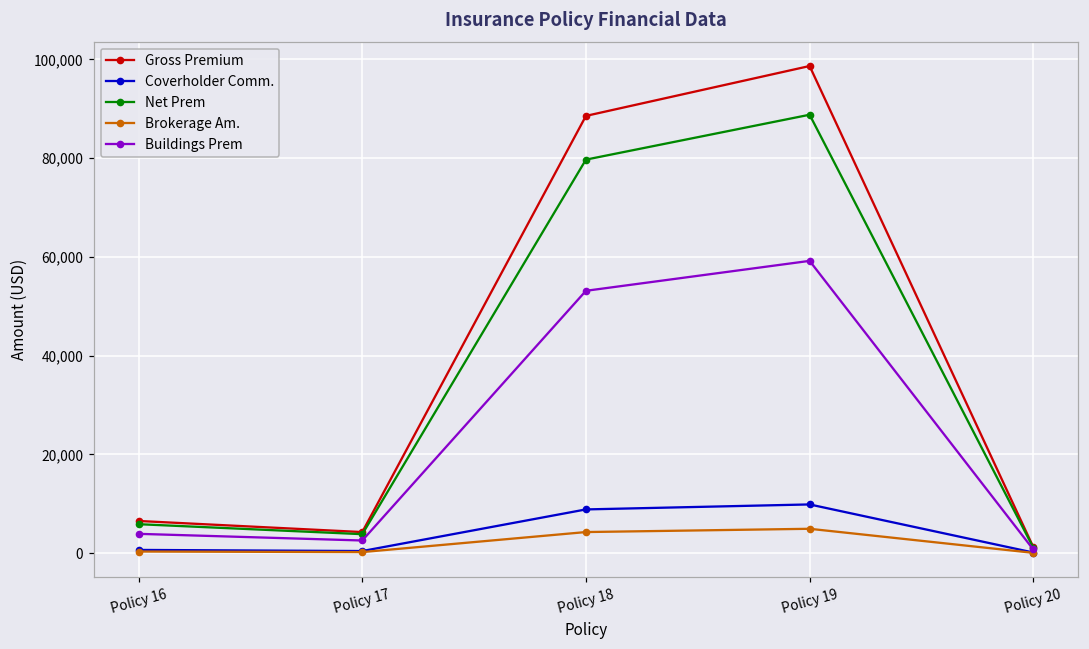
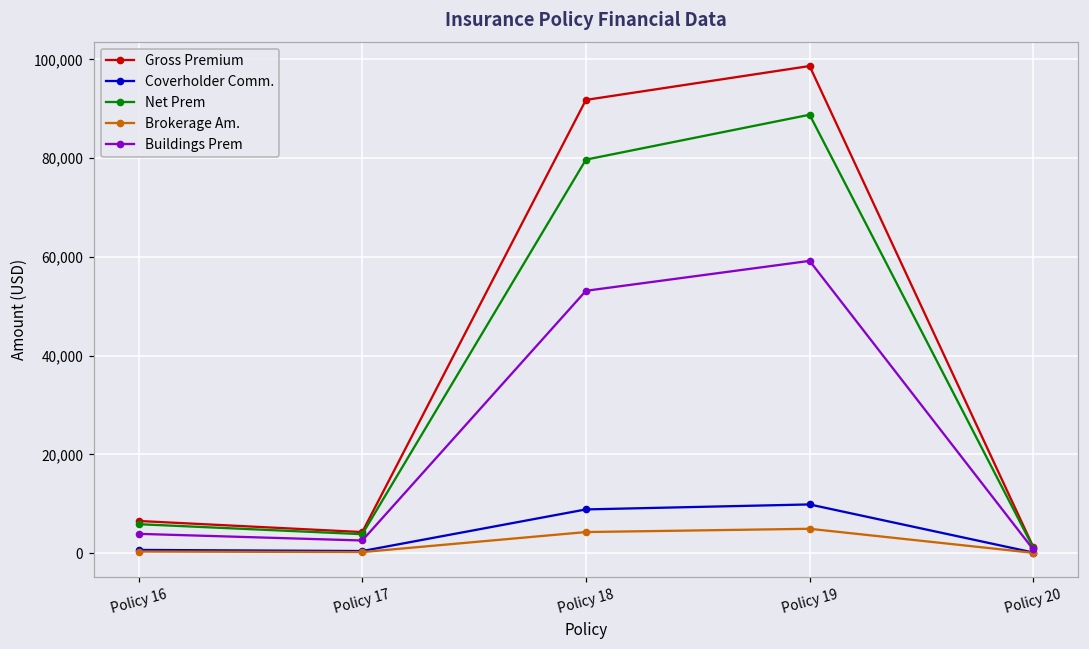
  {
    "Gross Premium": {
      "Policy 16": "7,000",
-     "Policy 18": "89,000",
+     "Policy 18": "92,000",
      "Policy 19": "99,000"
    },
    "Coverholder Comm.": {
      "Policy 18": "9,000",
      "Policy 19": "10,000"
    },
    "Net Prem": {
      "Policy 16": "6,000",
      "Policy 18": "80,000",
      "Policy 19": "89,000"
    },
    "Brokerage Am.": {
      "Policy 18": "4,000",
      "Policy 19": "5,000"
    },
    "Buildings Prem": {
      "Policy 16": "4,000",
      "Policy 17": "3,000",
      "Policy 18": "53,000",
      "Policy 19": "59,000"
    }
  }
